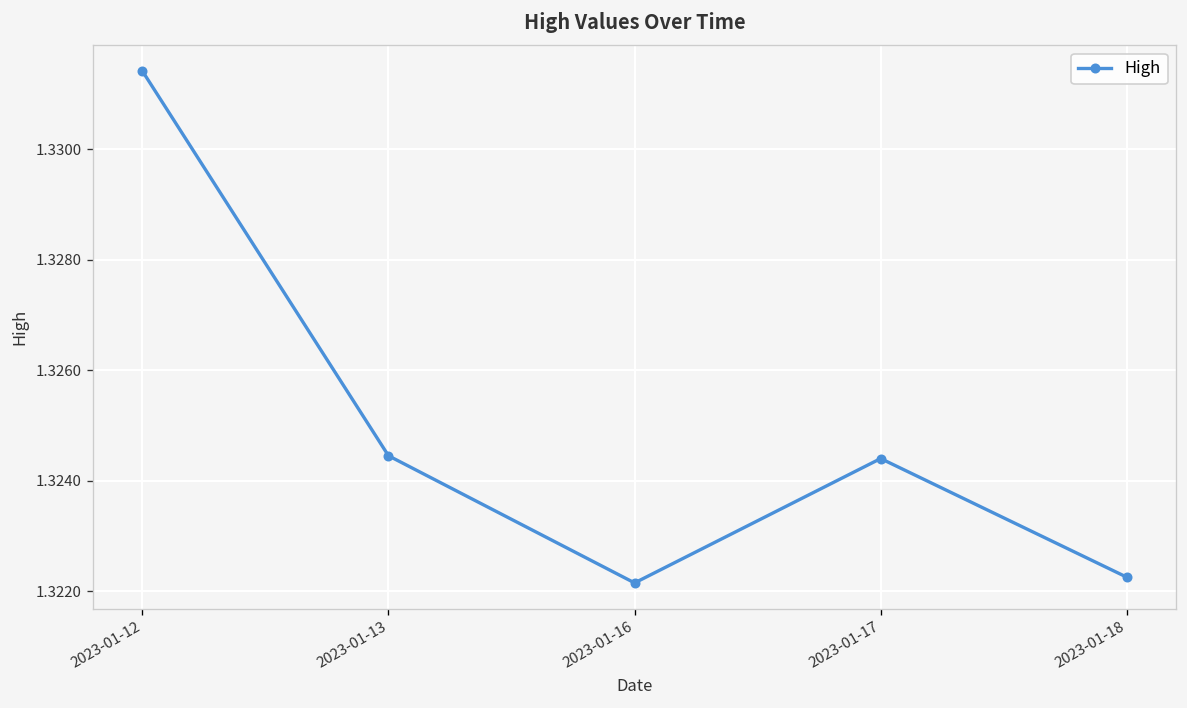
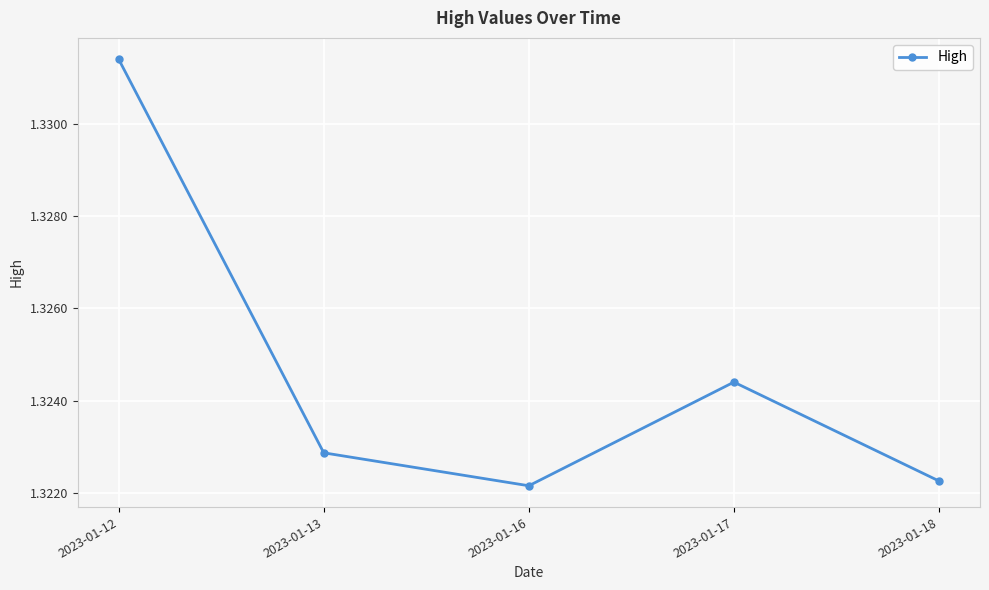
  {
    "2023-01-12": 1.3314,
-   "2023-01-13": 1.3245,
+   "2023-01-13": 1.3229,
    "2023-01-16": 1.3221,
    "2023-01-17": 1.3244,
    "2023-01-18": 1.3223
  }
